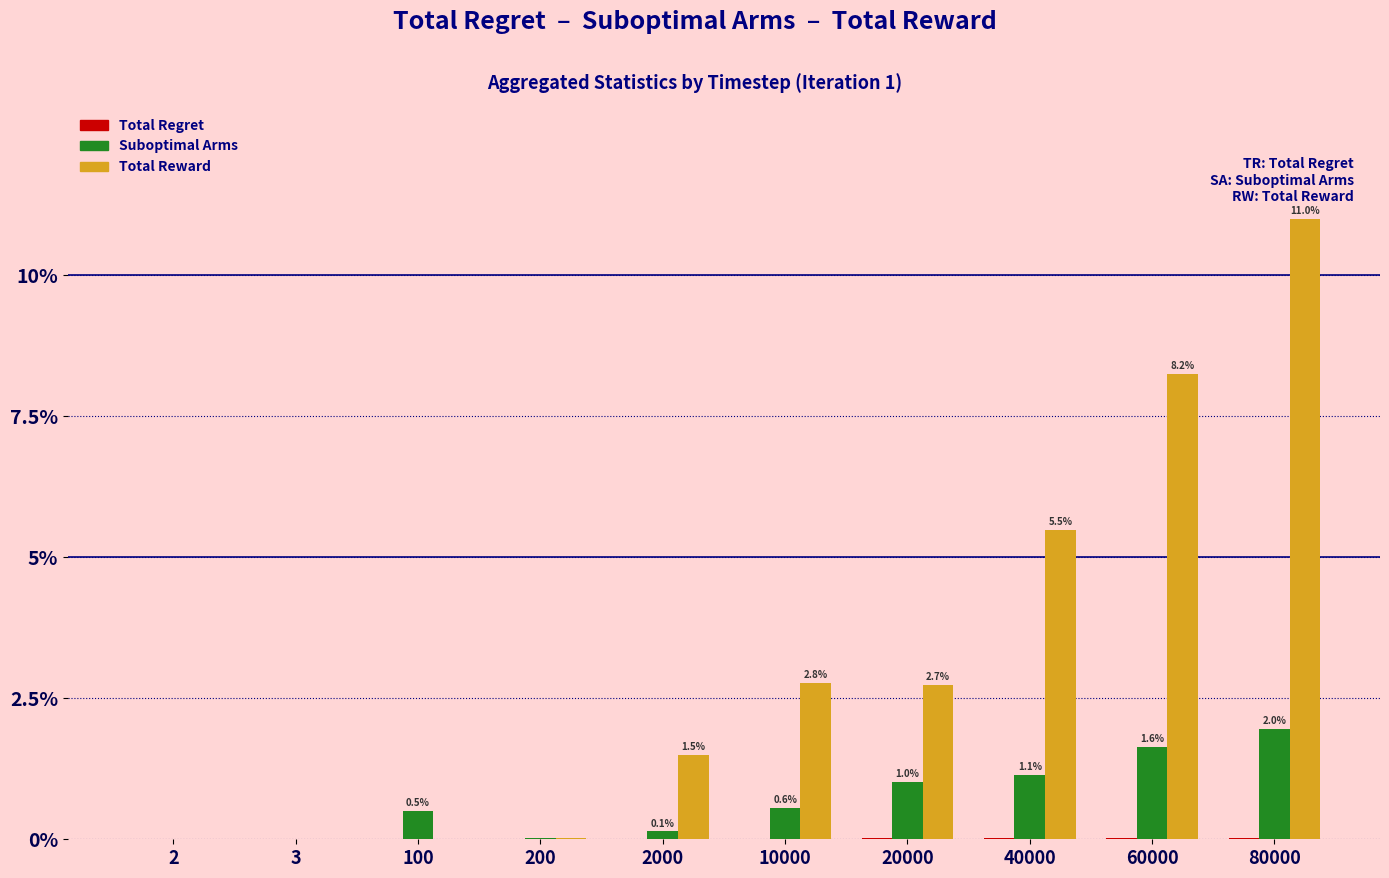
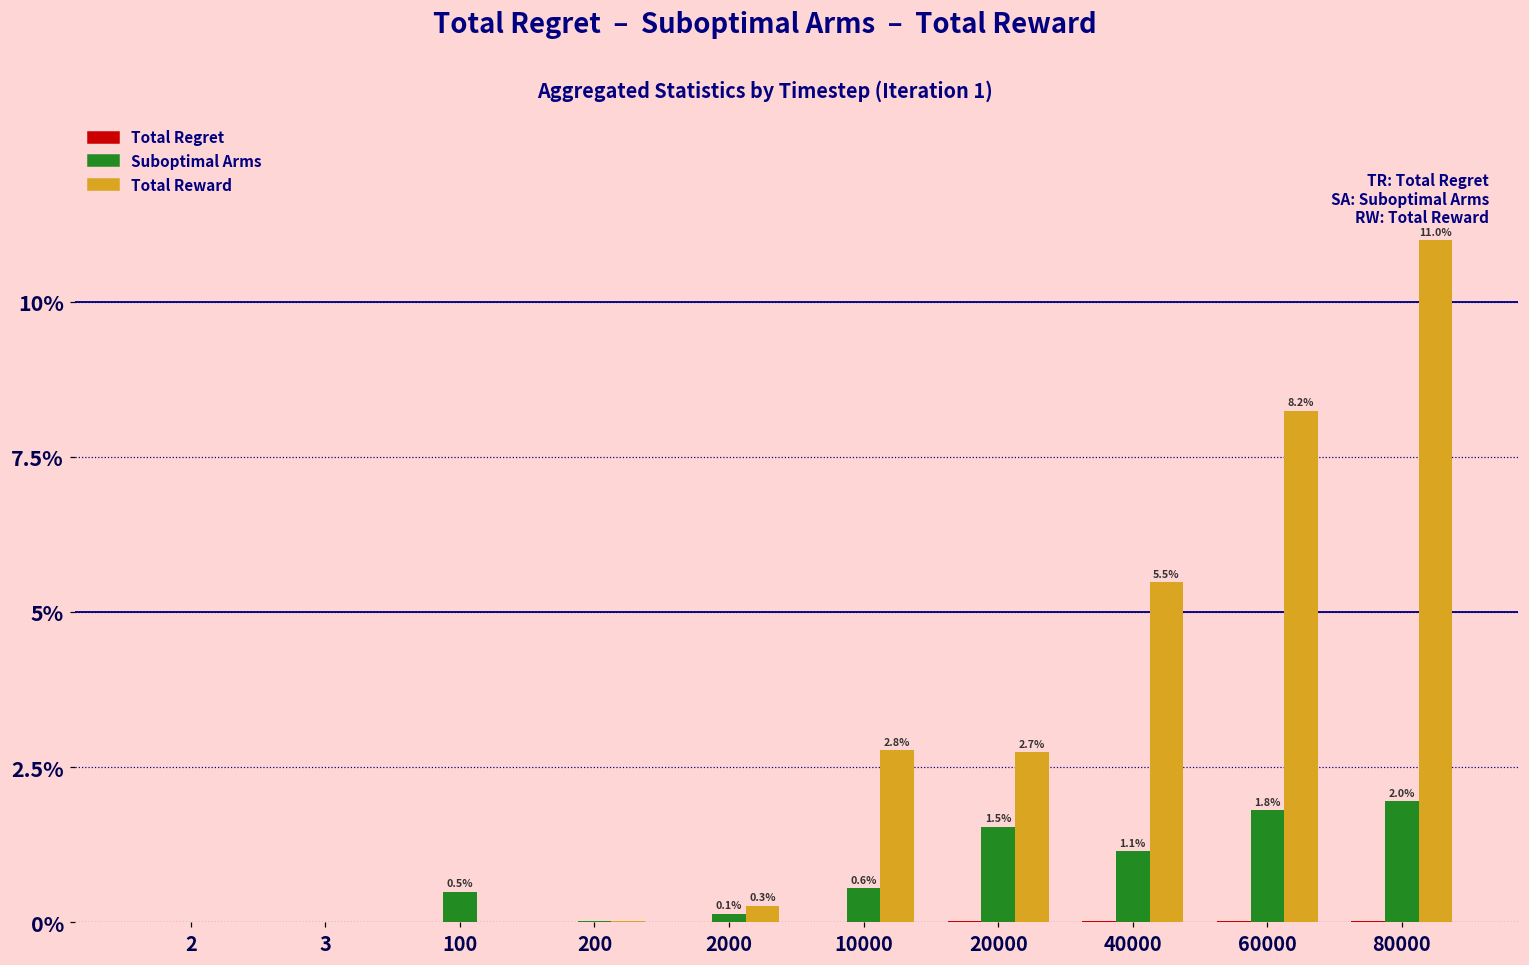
  {
    "Suboptimal Arms": {
      "100": "0.5%",
      "2000": "0.1%",
      "10000": "0.6%",
-     "20000": "1.0%",
+     "20000": "1.5%",
      "40000": "1.1%",
-     "60000": "1.6%",
+     "60000": "1.8%",
      "80000": "2.0%"
    },
    "Total Reward": {
-     "2000": "1.5%",
+     "2000": "0.3%",
      "10000": "2.8%",
      "20000": "2.7%",
      "40000": "5.5%",
      "60000": "8.2%",
      "80000": "11.0%"
    }
  }
